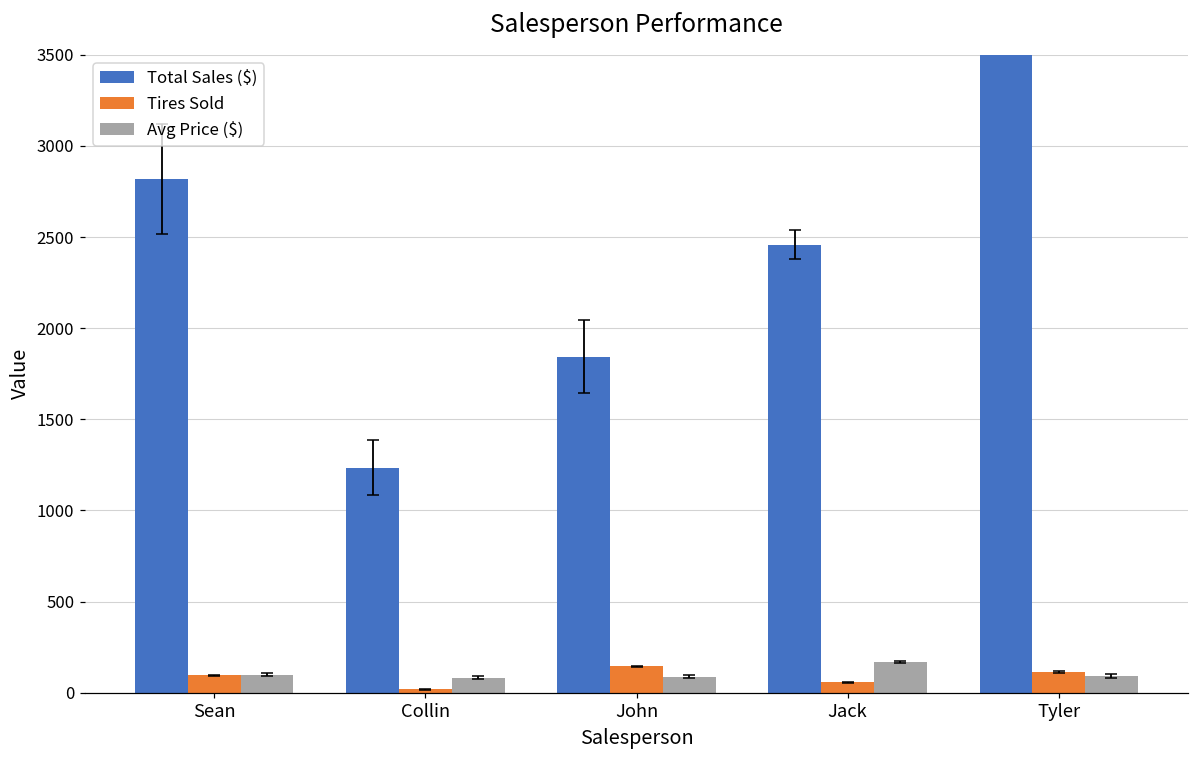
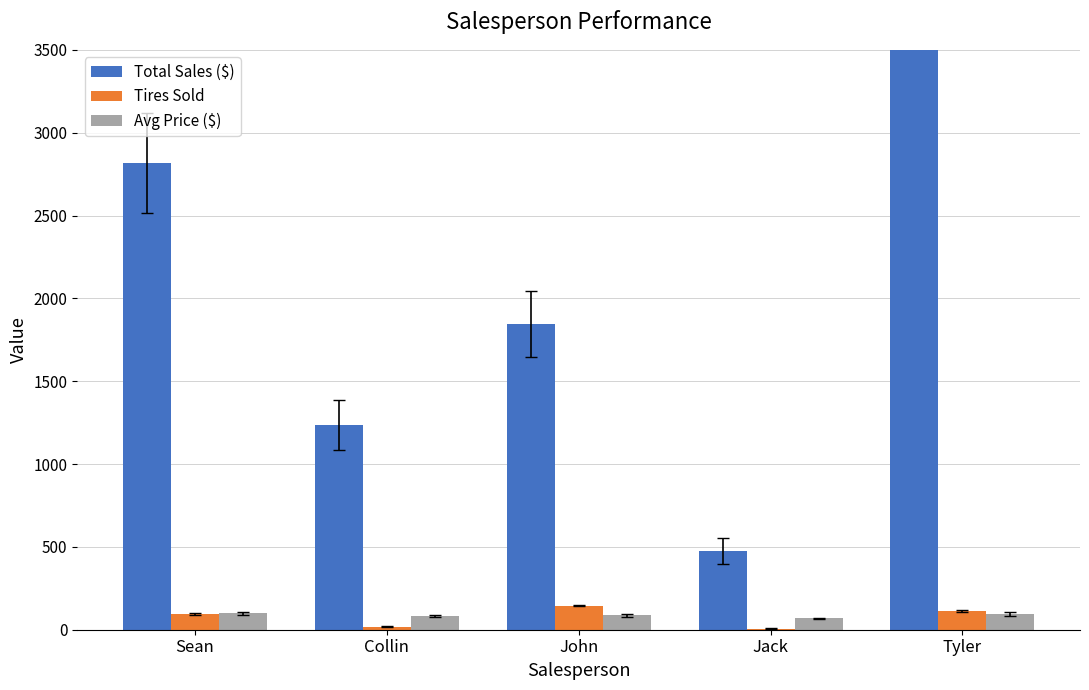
  {
    "Total Sales ($)": {
      "Sean": 2820,
      "Collin": 1230,
      "John": 1840,
-     "Jack": 2460
+     "Jack": 480
    },
    "Tires Sold": {
      "Sean": 100,
      "Collin": 20,
      "John": 140,
-     "Jack": 60,
+     "Jack": 10,
      "Tyler": 110
    },
    "Avg Price ($)": {
      "Sean": 100,
      "Collin": 80,
      "John": 90,
-     "Jack": 170,
+     "Jack": 70,
      "Tyler": 90
    }
  }
